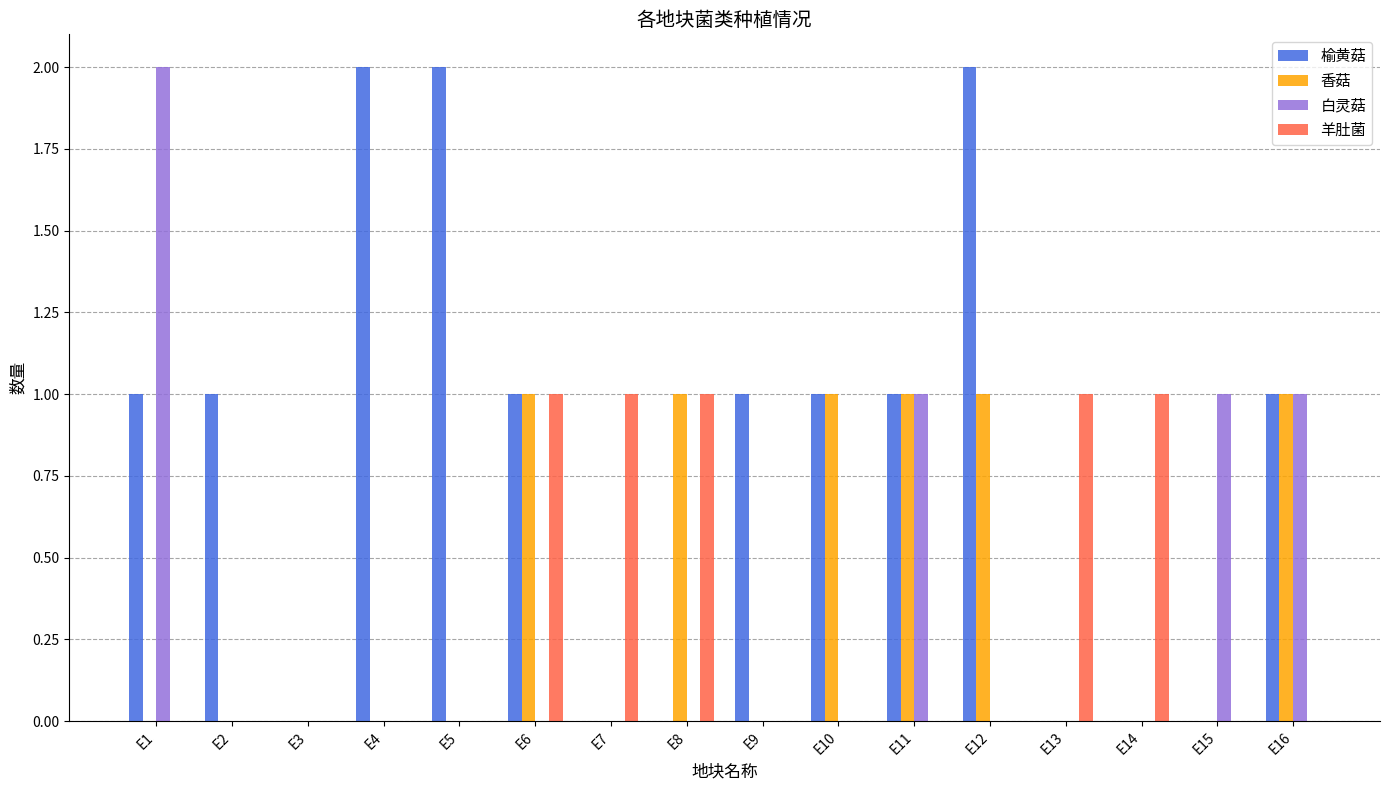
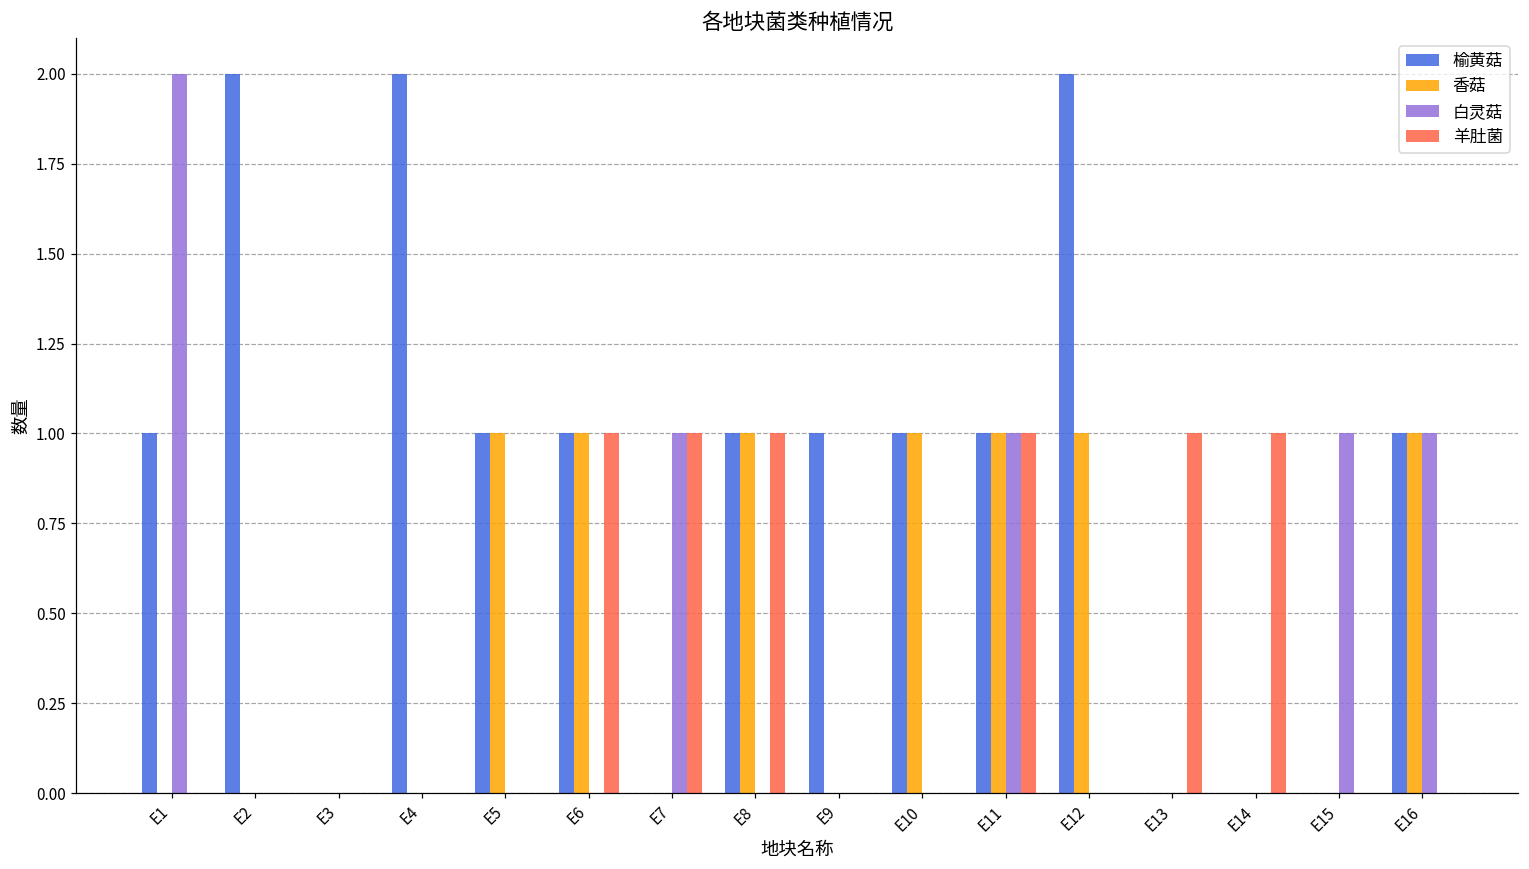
  {
    "榆黄菇": {
      "E1": 1,
-     "E2": 1,
+     "E2": 2,
      "E3": 0,
      "E4": 2,
-     "E5": 2,
+     "E5": 1,
      "E6": 1,
      "E7": 0,
-     "E8": 0,
+     "E8": 1,
      "E9": 1,
      "E10": 1,
      "E11": 1,
      "E12": 2,
      "E13": 0,
      "E14": 0,
      "E15": 0,
      "E16": 1
    },
    "香菇": {
      "E1": 0,
      "E2": 0,
      "E3": 0,
      "E4": 0,
-     "E5": 0,
+     "E5": 1,
      "E6": 1,
      "E7": 0,
      "E8": 1,
      "E9": 0,
      "E10": 1,
      "E11": 1,
      "E12": 1,
      "E13": 0,
      "E14": 0,
      "E15": 0,
      "E16": 1
    },
    "白灵菇": {
      "E1": 2,
      "E2": 0,
      "E3": 0,
      "E4": 0,
      "E5": 0,
      "E6": 0,
-     "E7": 0,
+     "E7": 1,
      "E8": 0,
      "E9": 0,
      "E10": 0,
      "E11": 1,
      "E12": 0,
      "E13": 0,
      "E14": 0,
      "E15": 1,
      "E16": 1
    },
    "羊肚菌": {
      "E1": 0,
      "E2": 0,
      "E3": 0,
      "E4": 0,
      "E5": 0,
      "E6": 1,
      "E7": 1,
      "E8": 1,
      "E9": 0,
      "E10": 0,
-     "E11": 0,
+     "E11": 1,
      "E12": 0,
      "E13": 1,
      "E14": 1,
      "E15": 0,
      "E16": 0
    }
  }
